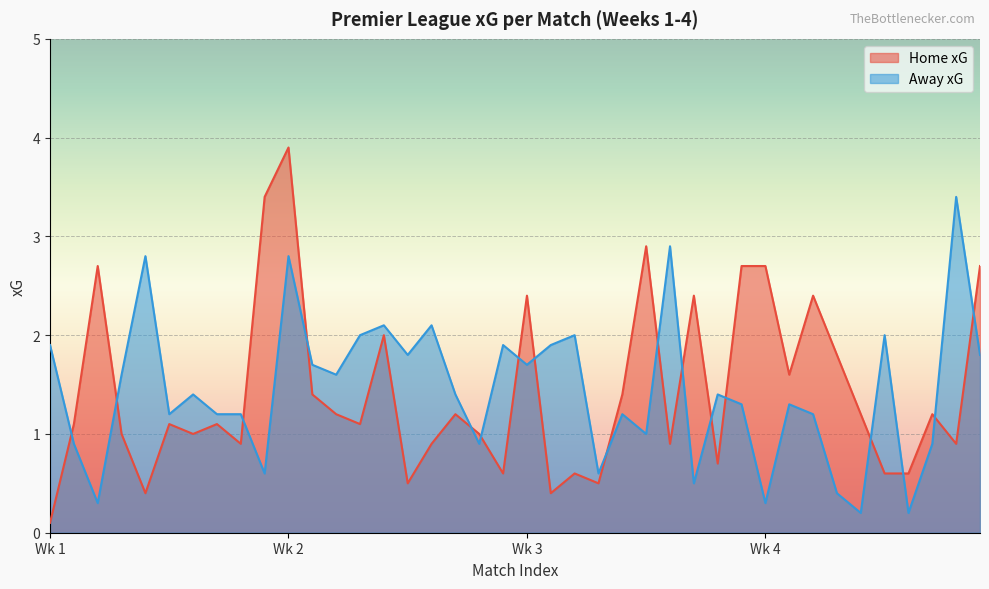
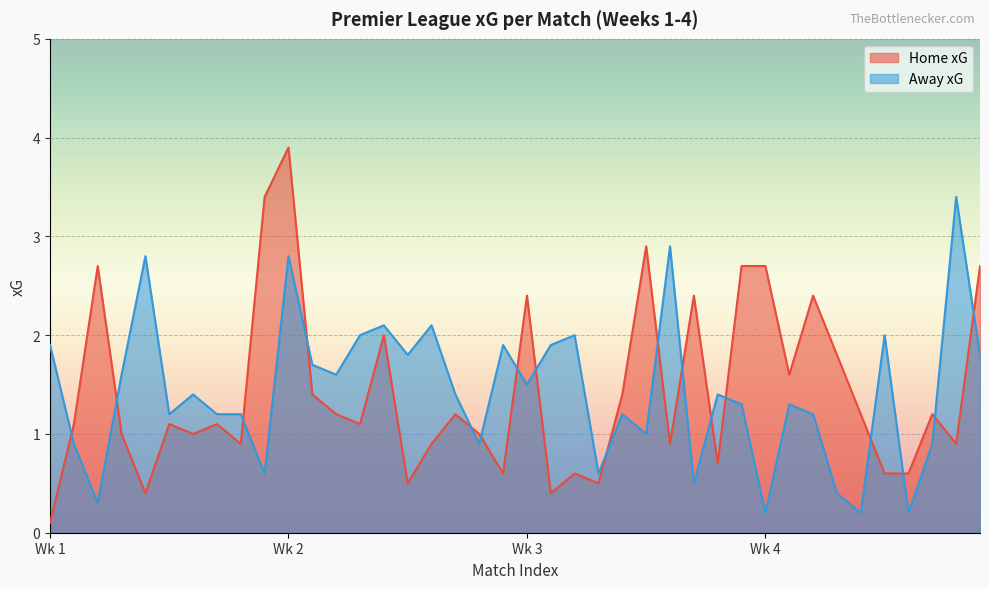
  {
    "Home xG": {
      "Wk 1": 0.1,
      "Wk 2": 3.9,
      "Wk 3": 2.4,
      "Wk 4": 2.7
    },
    "Away xG": {
      "Wk 1": 1.9,
      "Wk 2": 2.8,
-     "Wk 3": 1.7,
-     "Wk 4": 0.3
+     "Wk 3": 1.5,
+     "Wk 4": 0.2
    }
  }
